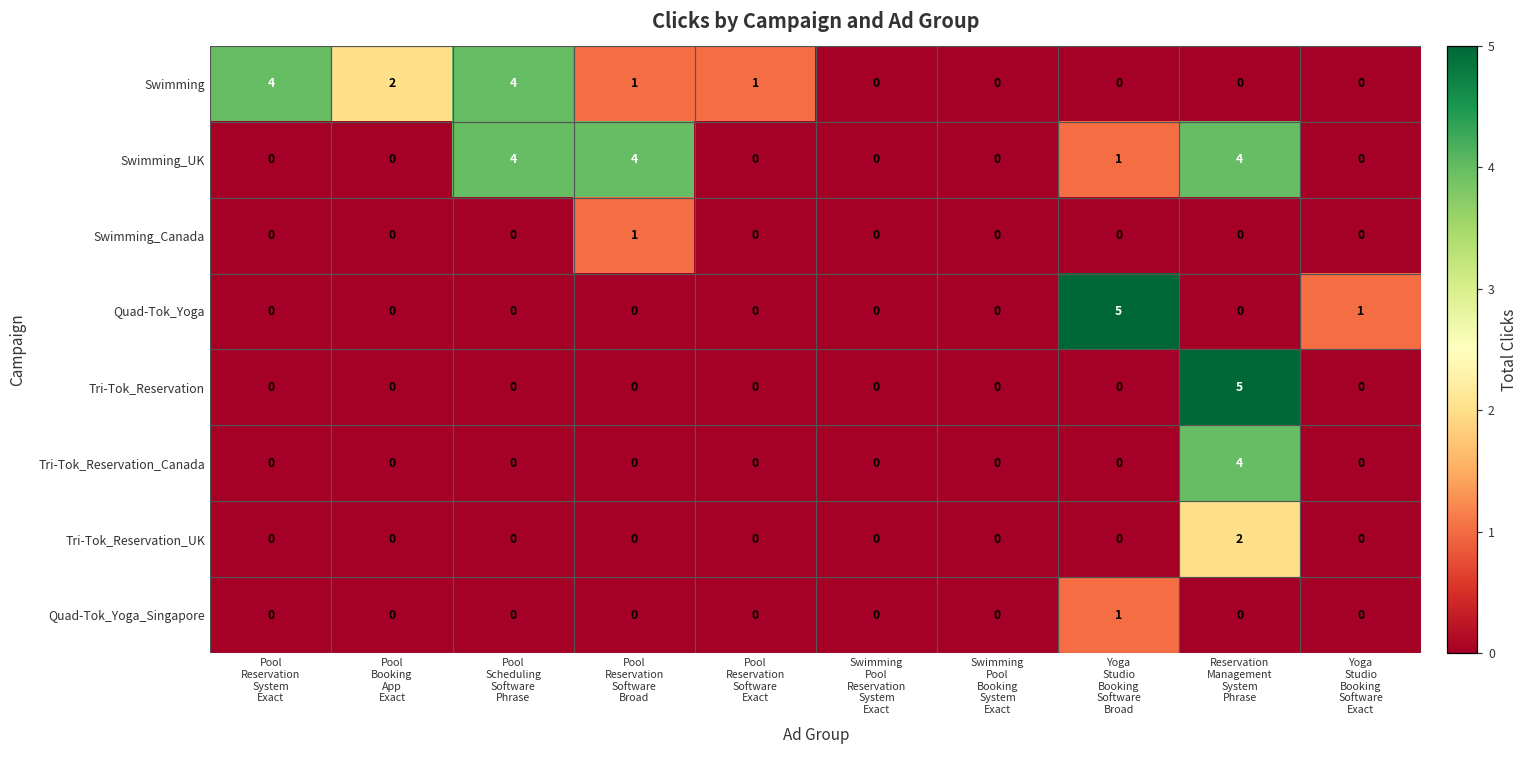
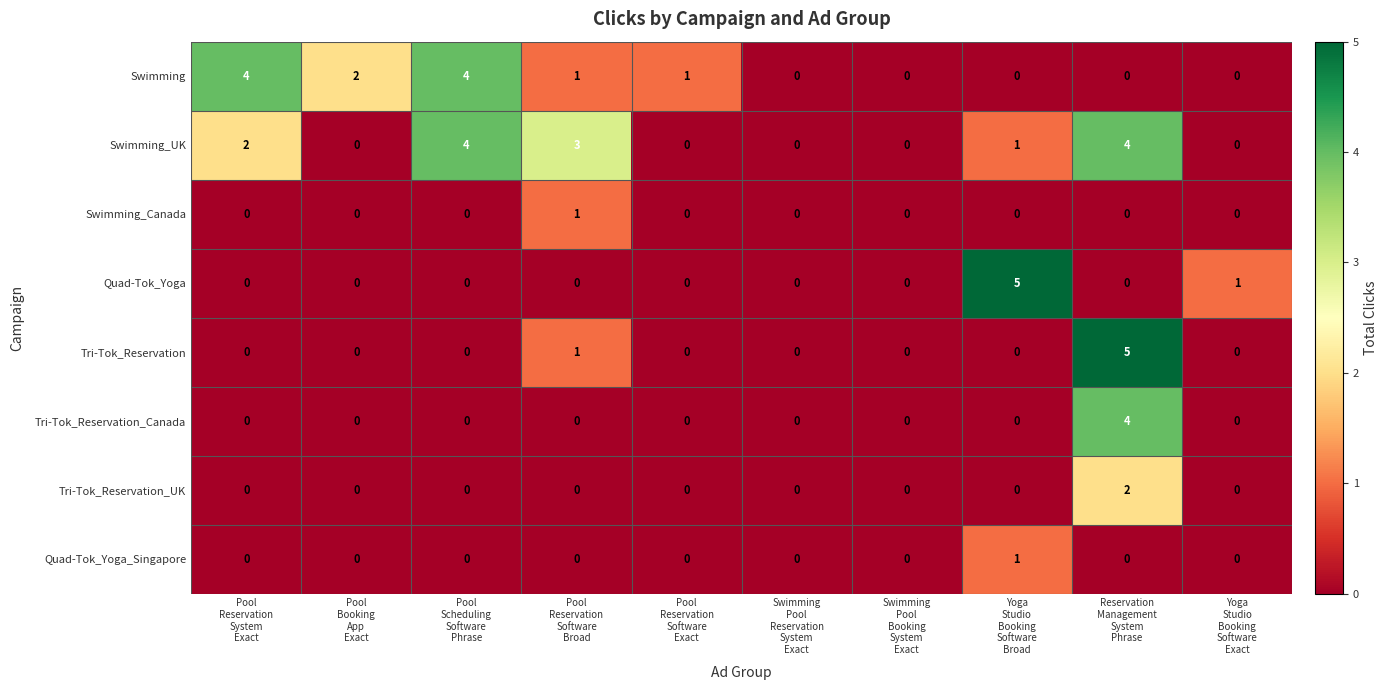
  {
    "Swimming": {
      "Pool Reservation System Exact": 4,
      "Pool Booking App Exact": 2,
      "Pool Scheduling Software Phrase": 4,
      "Pool Reservation Software Broad": 1,
      "Pool Reservation Software Exact": 1,
      "Swimming Pool Reservation System Exact": 0,
      "Swimming Pool Booking System Exact": 0,
      "Yoga Studio Booking Software Broad": 0,
      "Reservation Management System Phrase": 0,
      "Yoga Studio Booking Software Exact": 0
    },
    "Swimming_UK": {
-     "Pool Reservation System Exact": 0,
+     "Pool Reservation System Exact": 2,
      "Pool Booking App Exact": 0,
      "Pool Scheduling Software Phrase": 4,
-     "Pool Reservation Software Broad": 4,
+     "Pool Reservation Software Broad": 3,
      "Pool Reservation Software Exact": 0,
      "Swimming Pool Reservation System Exact": 0,
      "Swimming Pool Booking System Exact": 0,
      "Yoga Studio Booking Software Broad": 1,
      "Reservation Management System Phrase": 4,
      "Yoga Studio Booking Software Exact": 0
    },
    "Swimming_Canada": {
      "Pool Reservation System Exact": 0,
      "Pool Booking App Exact": 0,
      "Pool Scheduling Software Phrase": 0,
      "Pool Reservation Software Broad": 1,
      "Pool Reservation Software Exact": 0,
      "Swimming Pool Reservation System Exact": 0,
      "Swimming Pool Booking System Exact": 0,
      "Yoga Studio Booking Software Broad": 0,
      "Reservation Management System Phrase": 0,
      "Yoga Studio Booking Software Exact": 0
    },
    "Quad-Tok_Yoga": {
      "Pool Reservation System Exact": 0,
      "Pool Booking App Exact": 0,
      "Pool Scheduling Software Phrase": 0,
      "Pool Reservation Software Broad": 0,
      "Pool Reservation Software Exact": 0,
      "Swimming Pool Reservation System Exact": 0,
      "Swimming Pool Booking System Exact": 0,
      "Yoga Studio Booking Software Broad": 5,
      "Reservation Management System Phrase": 0,
      "Yoga Studio Booking Software Exact": 1
    },
    "Tri-Tok_Reservation": {
      "Pool Reservation System Exact": 0,
      "Pool Booking App Exact": 0,
      "Pool Scheduling Software Phrase": 0,
-     "Pool Reservation Software Broad": 0,
+     "Pool Reservation Software Broad": 1,
      "Pool Reservation Software Exact": 0,
      "Swimming Pool Reservation System Exact": 0,
      "Swimming Pool Booking System Exact": 0,
      "Yoga Studio Booking Software Broad": 0,
      "Reservation Management System Phrase": 5,
      "Yoga Studio Booking Software Exact": 0
    },
    "Tri-Tok_Reservation_Canada": {
      "Pool Reservation System Exact": 0,
      "Pool Booking App Exact": 0,
      "Pool Scheduling Software Phrase": 0,
      "Pool Reservation Software Broad": 0,
      "Pool Reservation Software Exact": 0,
      "Swimming Pool Reservation System Exact": 0,
      "Swimming Pool Booking System Exact": 0,
      "Yoga Studio Booking Software Broad": 0,
      "Reservation Management System Phrase": 4,
      "Yoga Studio Booking Software Exact": 0
    },
    "Tri-Tok_Reservation_UK": {
      "Pool Reservation System Exact": 0,
      "Pool Booking App Exact": 0,
      "Pool Scheduling Software Phrase": 0,
      "Pool Reservation Software Broad": 0,
      "Pool Reservation Software Exact": 0,
      "Swimming Pool Reservation System Exact": 0,
      "Swimming Pool Booking System Exact": 0,
      "Yoga Studio Booking Software Broad": 0,
      "Reservation Management System Phrase": 2,
      "Yoga Studio Booking Software Exact": 0
    },
    "Quad-Tok_Yoga_Singapore": {
      "Pool Reservation System Exact": 0,
      "Pool Booking App Exact": 0,
      "Pool Scheduling Software Phrase": 0,
      "Pool Reservation Software Broad": 0,
      "Pool Reservation Software Exact": 0,
      "Swimming Pool Reservation System Exact": 0,
      "Swimming Pool Booking System Exact": 0,
      "Yoga Studio Booking Software Broad": 1,
      "Reservation Management System Phrase": 0,
      "Yoga Studio Booking Software Exact": 0
    }
  }
